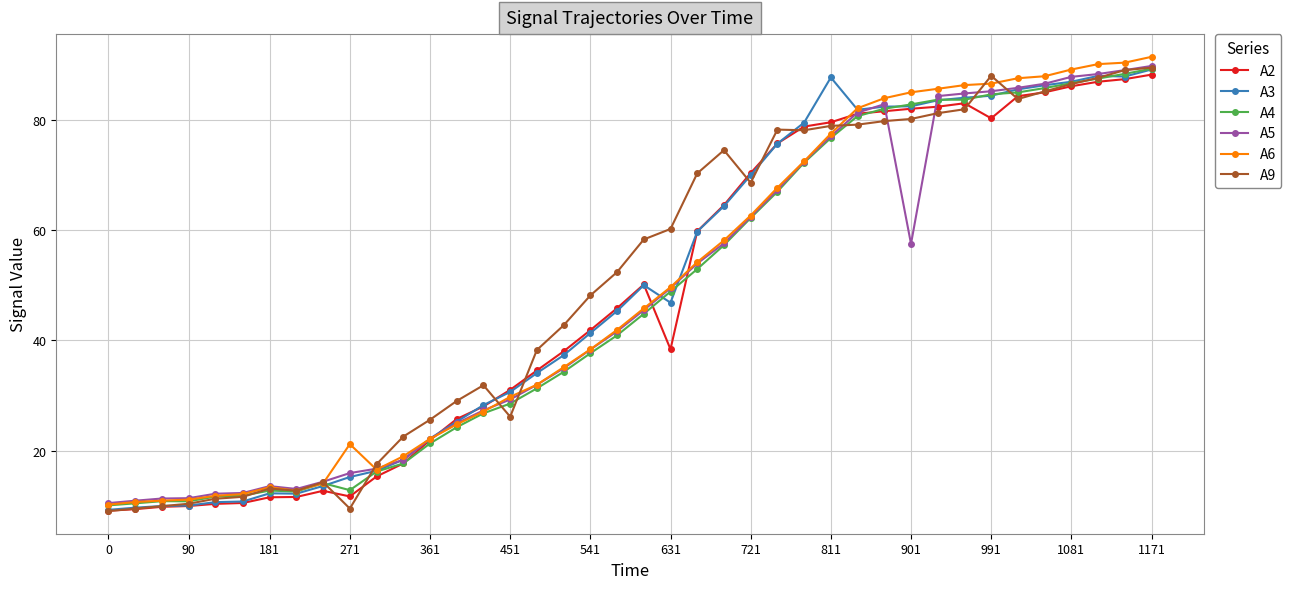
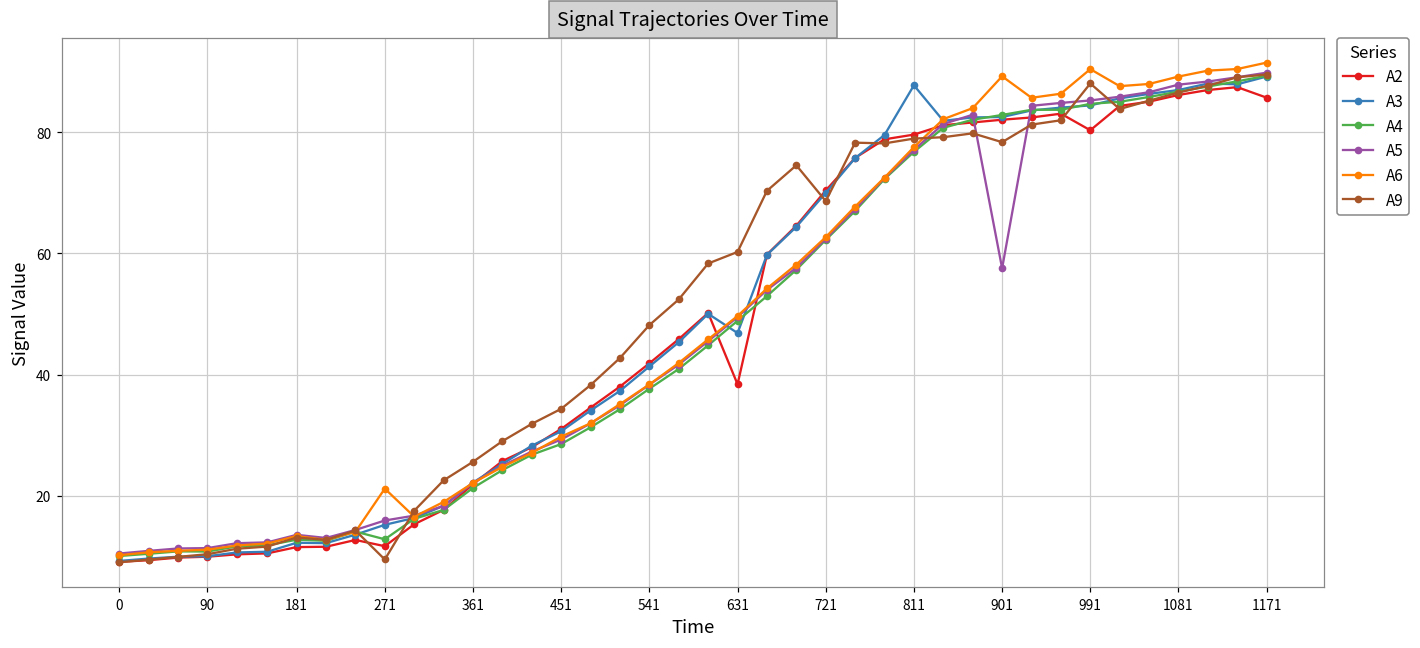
  {
    "A2": {
      "181": 12,
      "271": 12,
      "541": 42,
      "631": 38,
      "811": 80,
      "991": 80,
-     "1171": 88
+     "1171": 86
    },
    "A3": {
      "181": 12,
      "271": 15,
      "541": 41,
      "631": 47,
      "811": 88
    },
    "A4": {
      "271": 13,
      "361": 21,
      "451": 29,
      "541": 38,
      "631": 49
    },
    "A5": {
      "271": 16,
      "451": 29,
      "901": 58,
      "991": 85,
      "1081": 88
    },
    "A6": {
      "271": 21,
      "451": 30,
      "811": 78,
-     "901": 85,
-     "991": 87,
+     "901": 89,
+     "991": 90,
      "1081": 89,
      "1171": 91
    },
    "A9": {
      "271": 10,
      "361": 26,
-     "451": 26,
+     "451": 34,
      "541": 48,
      "631": 60,
      "721": 69,
      "811": 79,
-     "901": 80,
+     "901": 78,
      "991": 88
    }
  }
